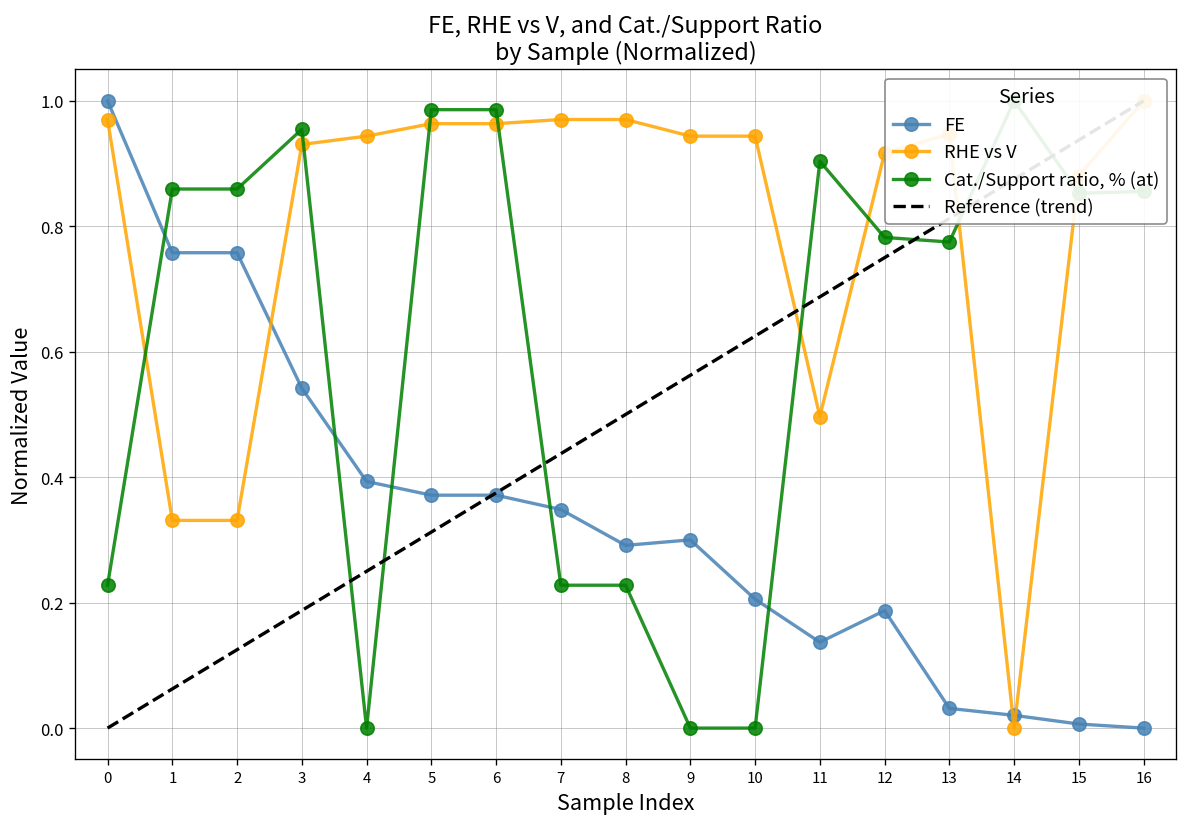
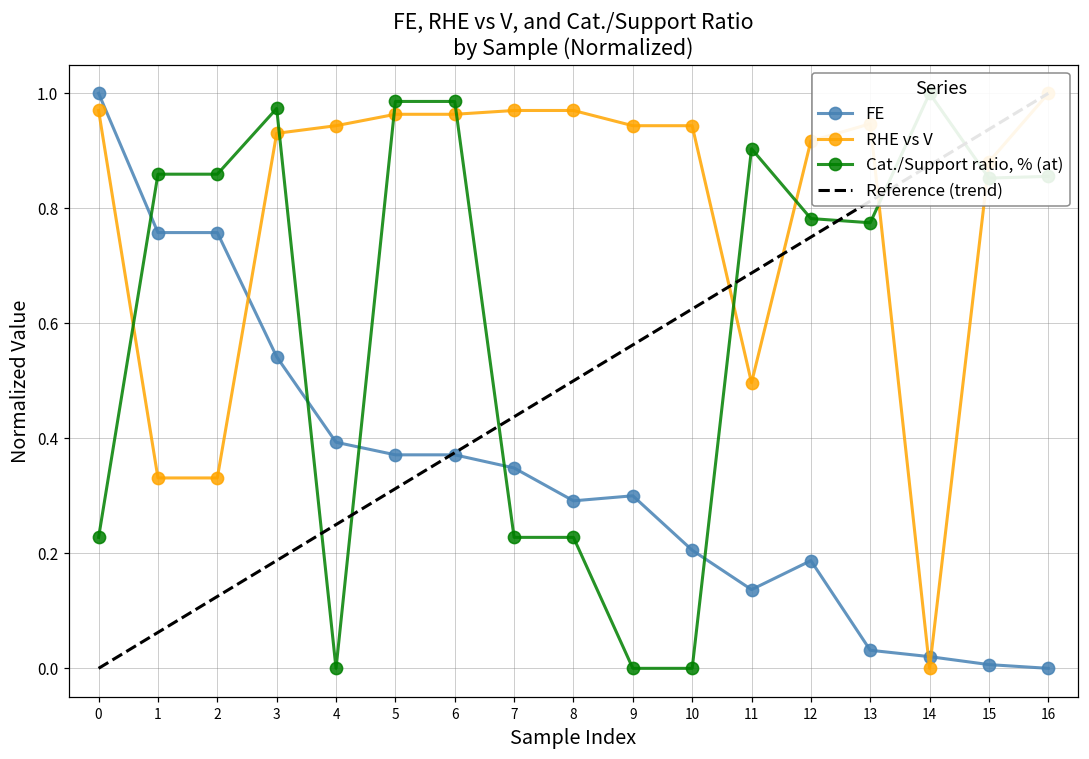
  {
    "FE": {
      "0": 1.00,
      "1": 0.76,
      "2": 0.76,
      "3": 0.54,
      "4": 0.39,
      "5": 0.37,
      "7": 0.35,
      "8": 0.29,
      "9": 0.30,
      "10": 0.21,
      "11": 0.14,
      "12": 0.19,
      "13": 0.03,
      "14": 0.02,
      "15": 0.01,
      "16": 0.00
    },
    "RHE vs V": {
      "0": 0.97,
      "1": 0.33,
      "2": 0.33,
      "3": 0.93,
      "4": 0.94,
      "5": 0.96,
      "6": 0.96,
      "7": 0.97,
      "8": 0.97,
      "9": 0.94,
      "10": 0.94,
      "11": 0.50,
      "12": 0.92,
      "14": 0.00
    },
    "Cat./Support ratio, % (at)": {
      "0": 0.23,
      "1": 0.86,
      "2": 0.86,
-     "3": 0.95,
+     "3": 0.97,
      "4": 0.00,
      "5": 0.99,
      "6": 0.99,
      "7": 0.23,
      "8": 0.23,
      "9": 0.00,
      "10": 0.00,
      "11": 0.90,
      "12": 0.78,
      "13": 0.77
    },
    "Reference (trend)": {
      "0": 0.00,
      "1": 0.06,
      "2": 0.13,
      "3": 0.19,
      "4": 0.25,
      "5": 0.31,
      "7": 0.44,
      "8": 0.50,
      "9": 0.56,
      "10": 0.63,
      "11": 0.69,
      "12": 0.75
    }
  }
